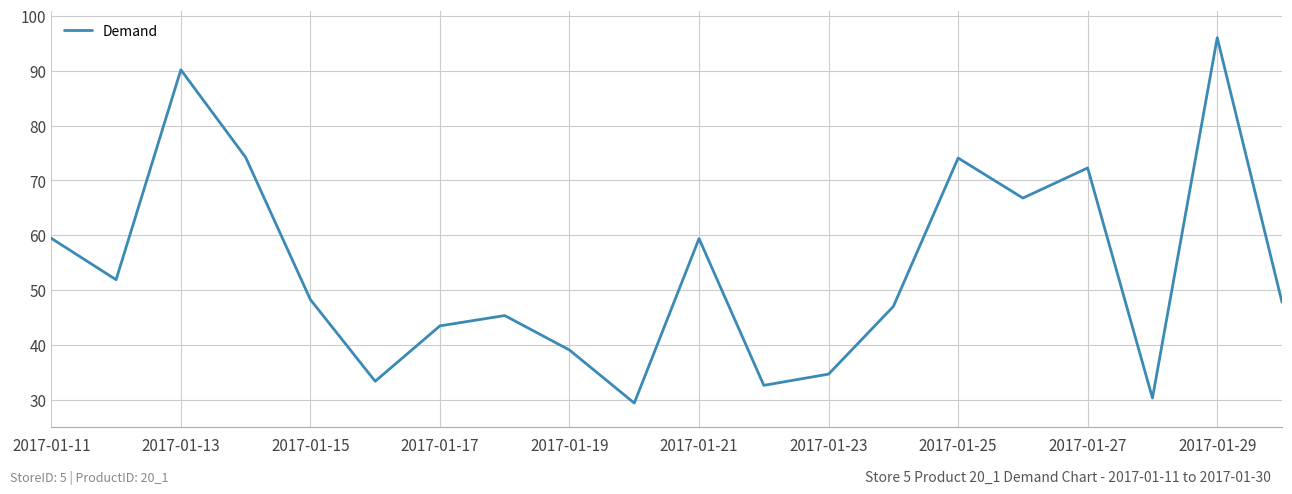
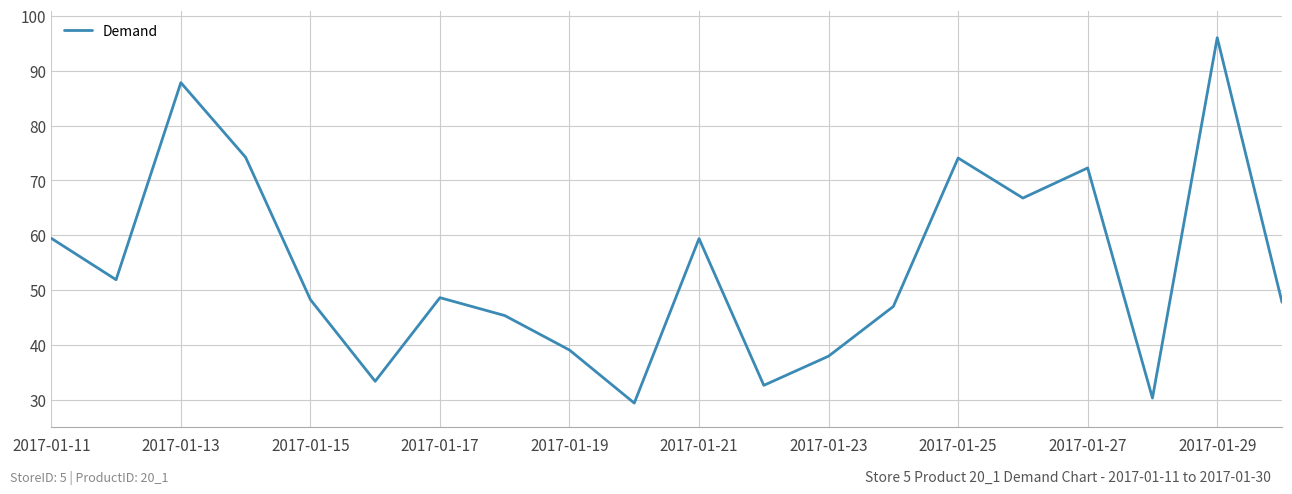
  {
    "2017-01-11": 59,
-   "2017-01-13": 90,
+   "2017-01-13": 88,
    "2017-01-15": 48,
-   "2017-01-17": 43,
+   "2017-01-17": 49,
    "2017-01-19": 39,
    "2017-01-21": 59,
-   "2017-01-23": 35,
+   "2017-01-23": 38,
    "2017-01-25": 74,
    "2017-01-27": 72,
    "2017-01-29": 96
  }
